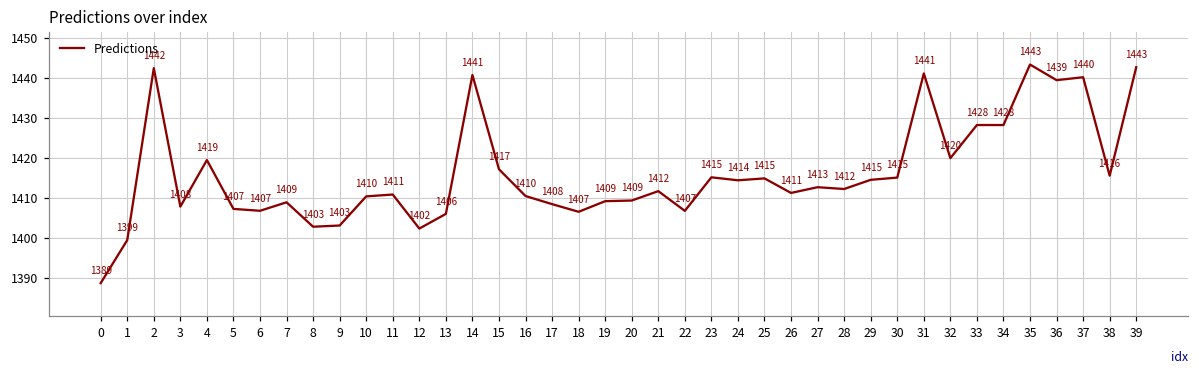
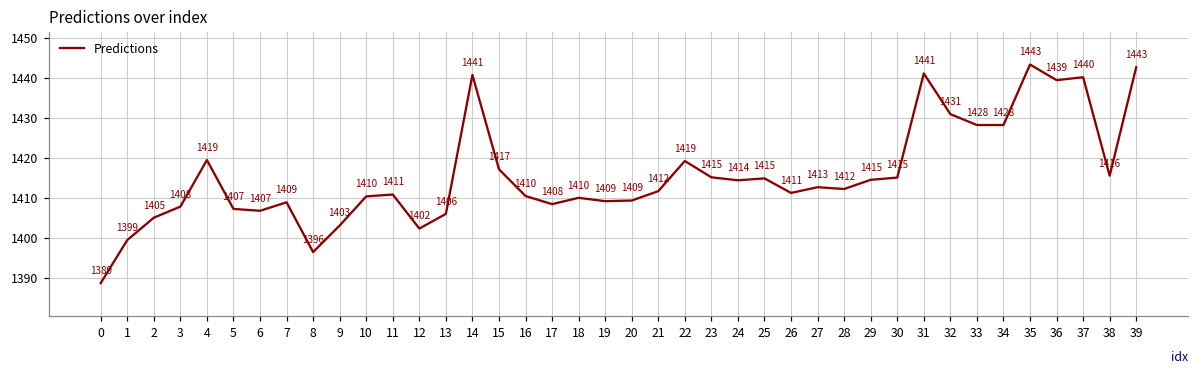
  {
    "0": 1389,
    "1": 1399,
-   "2": 1442,
+   "2": 1405,
    "3": 1408,
    "4": 1419,
    "5": 1407,
    "6": 1407,
    "7": 1409,
-   "8": 1403,
+   "8": 1396,
    "9": 1403,
    "10": 1410,
    "11": 1411,
    "12": 1402,
    "13": 1406,
    "14": 1441,
    "15": 1417,
    "16": 1410,
    "17": 1408,
-   "18": 1407,
+   "18": 1410,
    "19": 1409,
    "20": 1409,
    "21": 1412,
-   "22": 1407,
+   "22": 1419,
    "23": 1415,
    "24": 1414,
    "25": 1415,
    "26": 1411,
    "27": 1413,
    "28": 1412,
    "29": 1415,
    "30": 1415,
    "31": 1441,
-   "32": 1420,
+   "32": 1431,
    "33": 1428,
    "34": 1428,
    "35": 1443,
    "36": 1439,
    "37": 1440,
    "38": 1416,
    "39": 1443
  }
